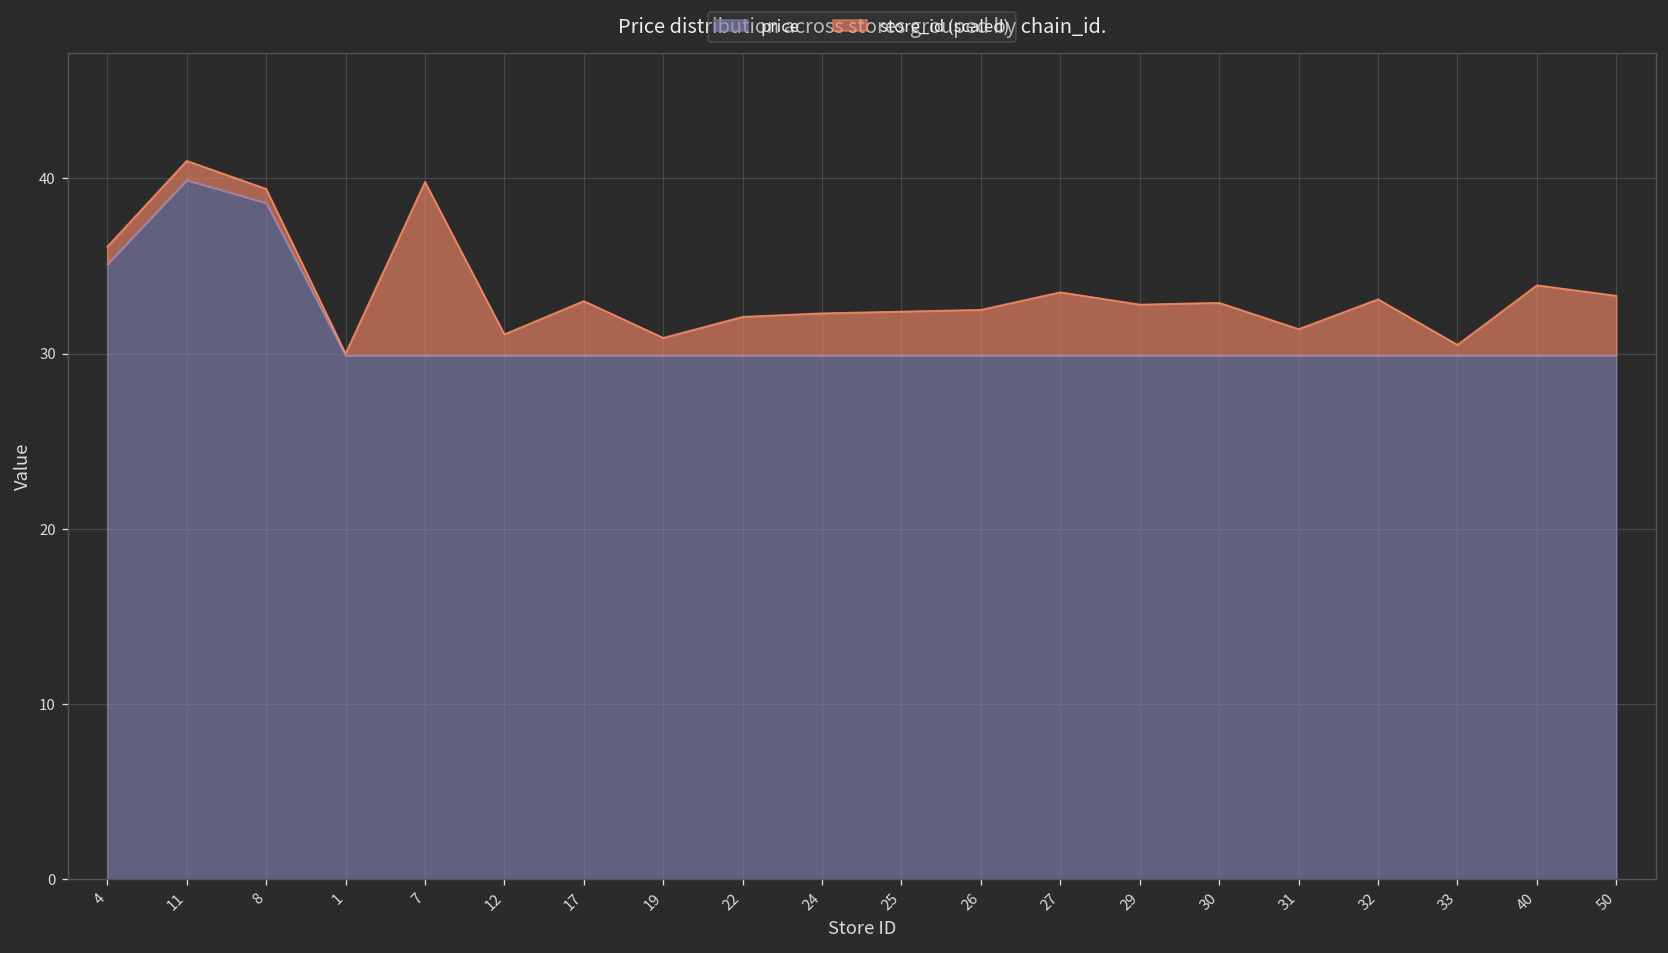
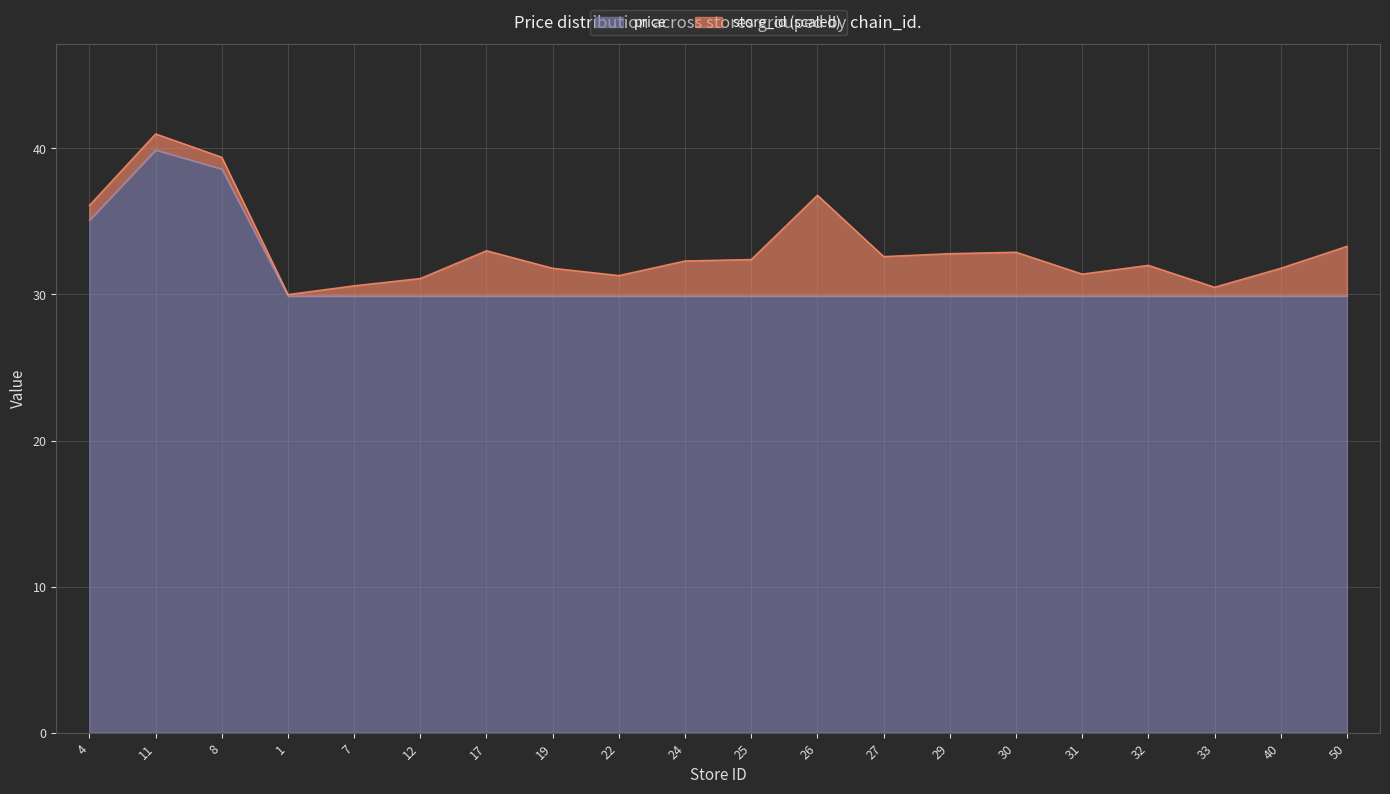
  {
    "price": {
      "4": 35.1,
      "11": 39.9,
      "8": 38.6,
      "7": 29.9,
      "12": 29.9,
      "17": 29.9,
      "19": 29.9,
      "22": 29.9,
      "24": 29.9,
      "25": 29.9,
      "26": 29.9,
      "27": 29.9,
      "29": 29.9,
      "30": 29.9,
      "31": 29.9,
      "32": 29.9,
      "33": 29.9,
      "40": 29.9,
      "50": 29.9
    },
    "store_id (scaled)": {
      "4": 1.0,
      "11": 1.1,
      "8": 0.8,
-     "7": 9.9,
+     "7": 0.7,
      "12": 1.2,
      "17": 3.1,
-     "19": 1.0,
-     "22": 2.2,
+     "19": 1.9,
+     "22": 1.4,
      "24": 2.4,
      "25": 2.5,
-     "26": 2.6,
-     "27": 3.6,
+     "26": 6.9,
+     "27": 2.7,
      "29": 2.9,
      "30": 3.0,
      "31": 1.5,
-     "32": 3.2,
+     "32": 2.1,
      "33": 0.6,
-     "40": 4.0,
+     "40": 1.9,
      "50": 3.4
    }
  }
